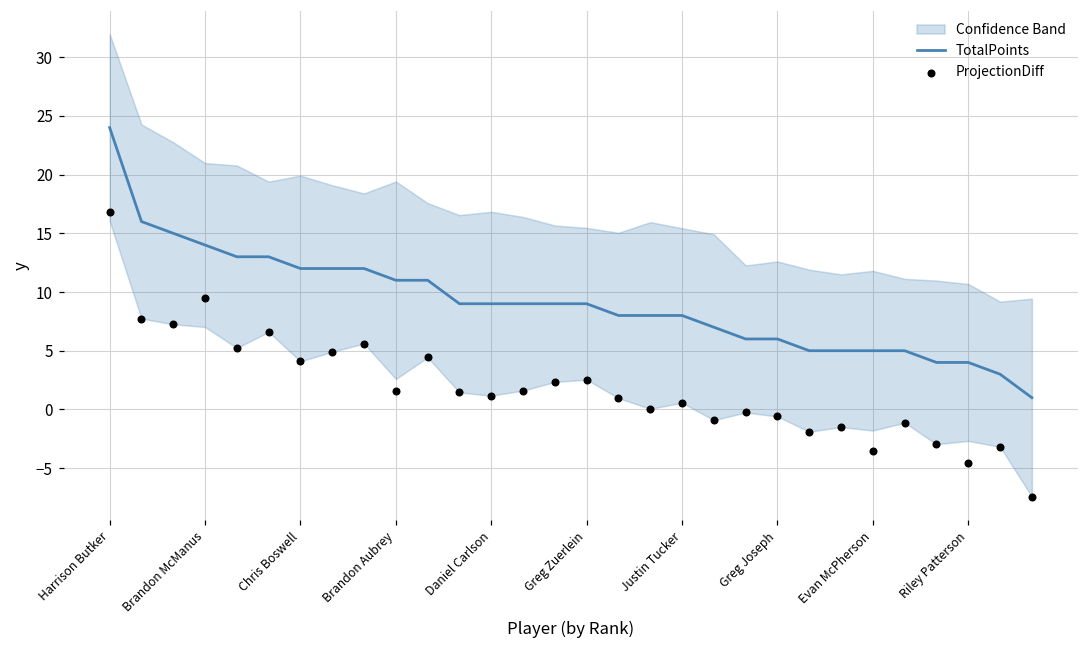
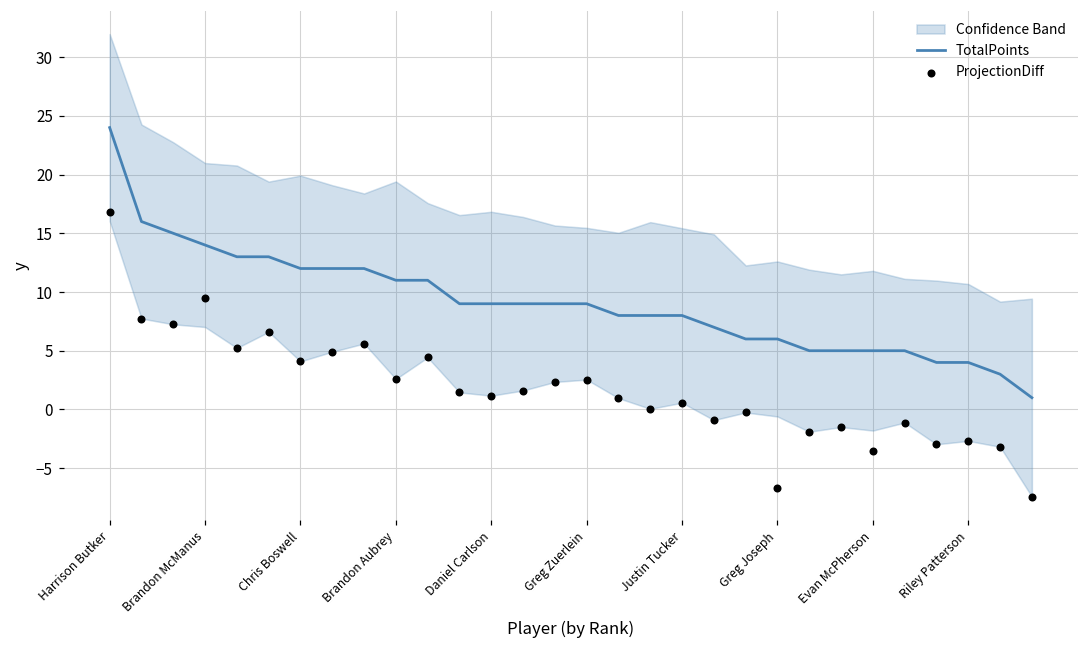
  {
    "ProjectionDiff": {
-     "Brandon Aubrey": 1.6,
-     "Greg Joseph": -0.6,
-     "Riley Patterson": -4.6
+     "Brandon Aubrey": 2.6,
+     "Greg Joseph": -6.7,
+     "Riley Patterson": -2.7
    }
  }
